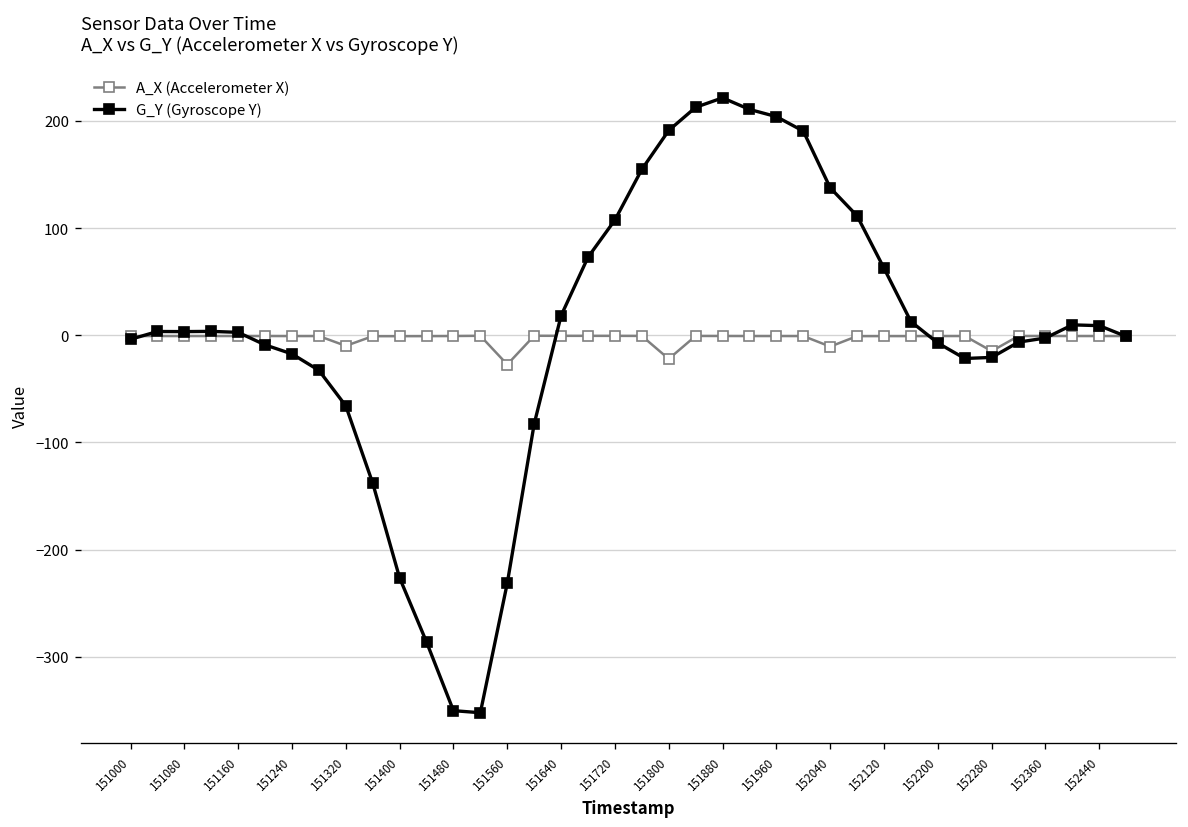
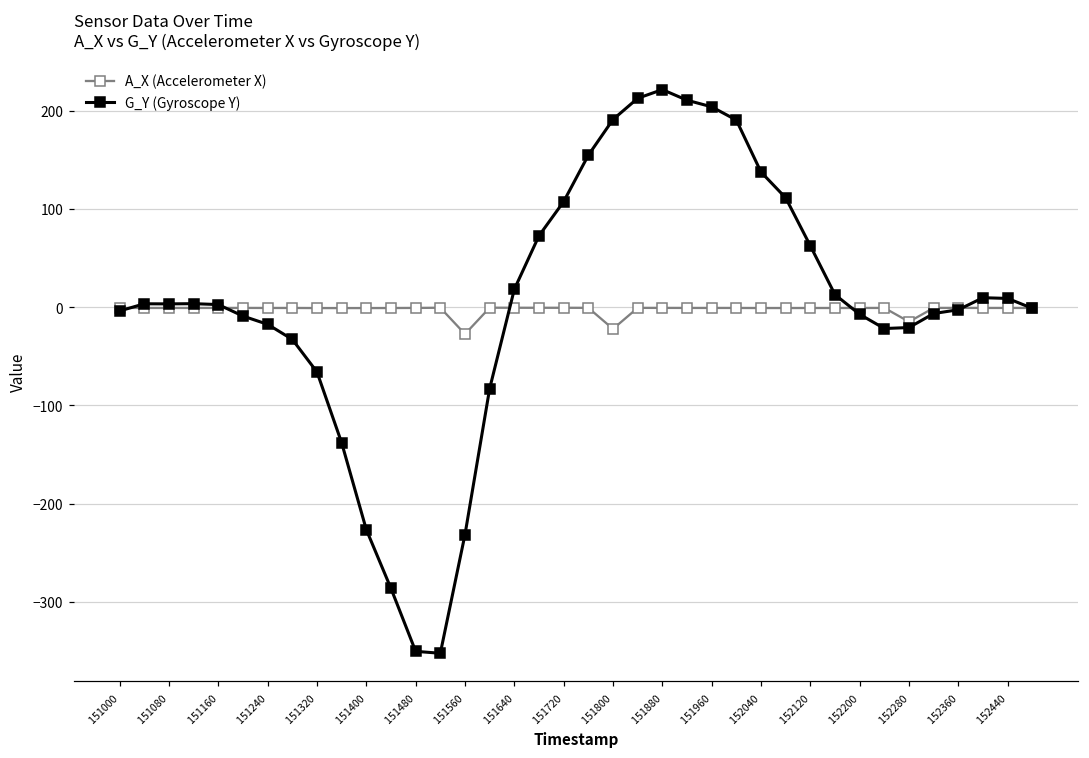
  {
    "A_X (Accelerometer X)": {
      "151000": 0,
      "151080": 0,
      "151160": 0,
      "151240": 0,
-     "151320": -10,
+     "151320": 0,
      "151400": 0,
      "151480": 0,
      "151560": -30,
      "151640": 0,
      "151720": 0,
      "151800": -20,
      "151880": 0,
      "151960": 0,
-     "152040": -10,
+     "152040": 0,
      "152120": 0,
      "152200": 0,
      "152280": -10,
      "152440": 0
    },
    "G_Y (Gyroscope Y)": {
      "151000": 0,
      "151080": 0,
      "151160": 0,
      "151240": -20,
      "151320": -70,
      "151400": -230,
      "151480": -350,
      "151560": -230,
      "151640": 20,
      "151720": 110,
      "151800": 190,
      "151880": 220,
      "151960": 200,
      "152040": 140,
      "152120": 60,
      "152200": -10,
      "152280": -20,
      "152440": 10
    }
  }
